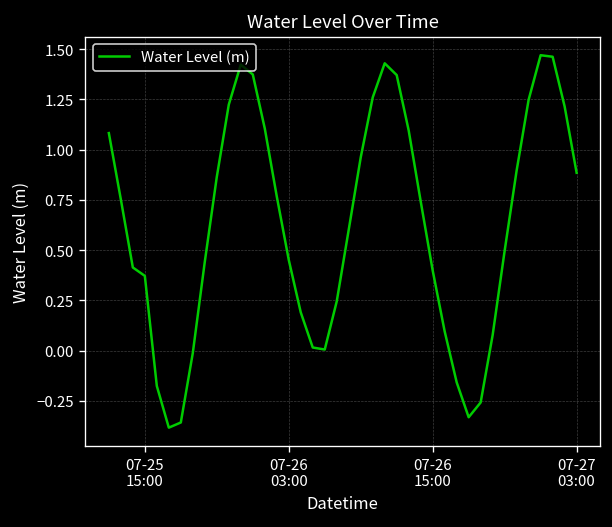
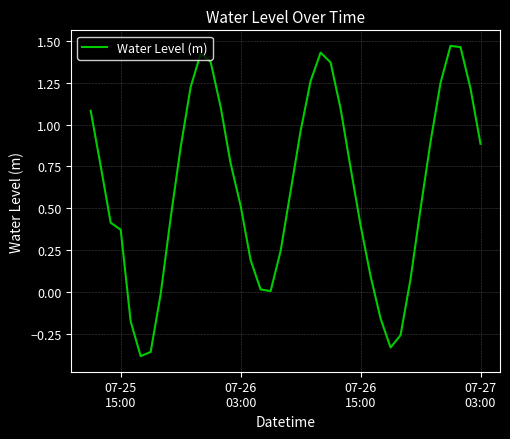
  {
    "07-25 15:00": 0.37,
-   "07-26 03:00": 0.45,
+   "07-26 03:00": 0.52,
    "07-26 15:00": 0.40,
    "07-27 03:00": 0.89
  }
